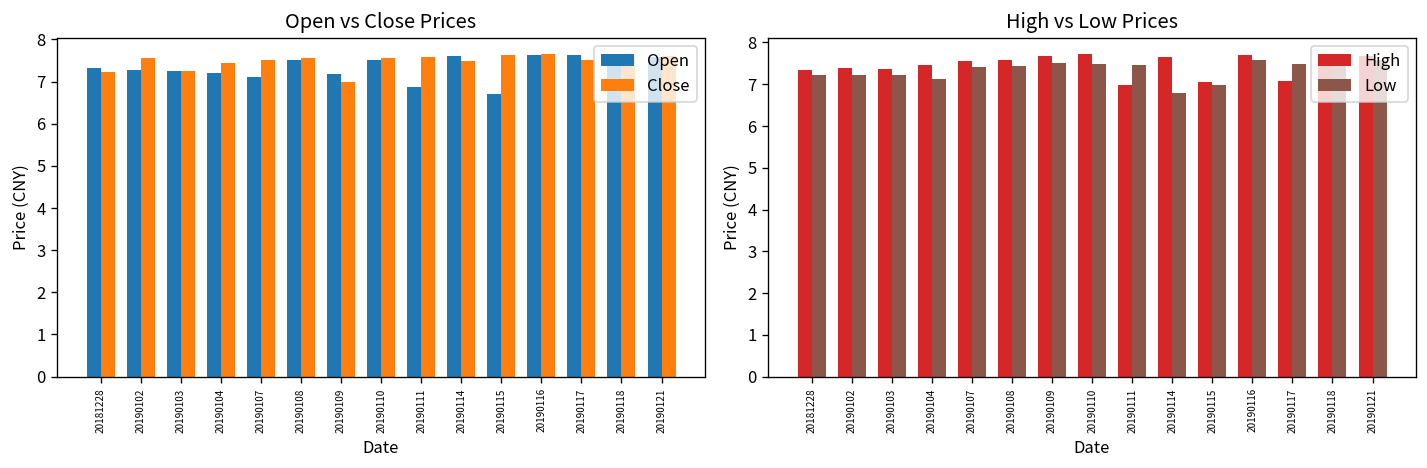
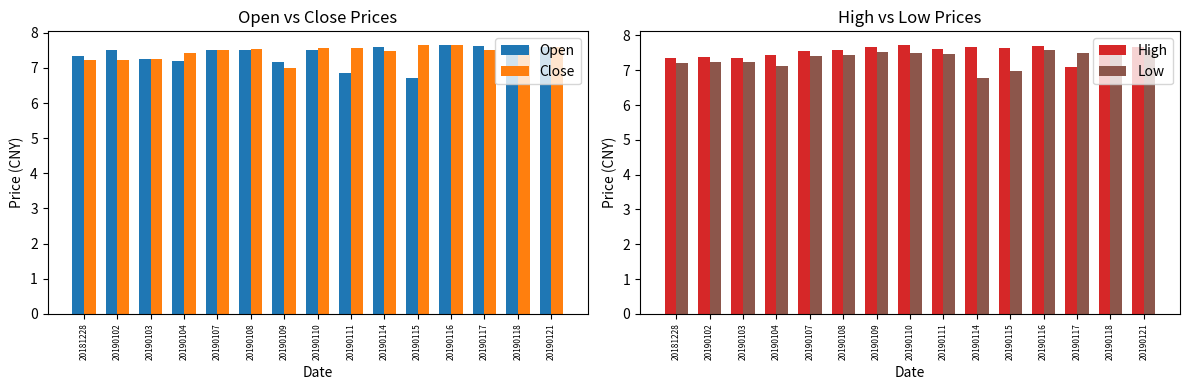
  {
    "Open vs Close Prices": {
      "Open": {
        "20181228": 7.3,
-       "20190102": 7.3,
+       "20190102": 7.5,
        "20190103": 7.3,
        "20190104": 7.2,
-       "20190107": 7.1,
+       "20190107": 7.5,
        "20190108": 7.5,
        "20190109": 7.2,
        "20190110": 7.5,
        "20190111": 6.9,
        "20190114": 7.6,
        "20190115": 6.7,
        "20190116": 7.6,
        "20190117": 7.6
      },
      "Close": {
        "20181228": 7.2,
-       "20190102": 7.6,
+       "20190102": 7.2,
        "20190103": 7.3,
        "20190104": 7.4,
        "20190107": 7.5,
        "20190108": 7.6,
        "20190109": 7.0,
        "20190110": 7.6,
        "20190111": 7.6,
        "20190114": 7.5,
        "20190115": 7.6,
        "20190116": 7.7,
        "20190117": 7.5
      }
    },
    "High vs Low Prices": {
      "High": {
        "20181228": 7.3,
        "20190102": 7.4,
        "20190103": 7.4,
        "20190104": 7.5,
        "20190107": 7.6,
        "20190108": 7.6,
        "20190109": 7.7,
        "20190110": 7.7,
-       "20190111": 7.0,
+       "20190111": 7.6,
        "20190114": 7.7,
-       "20190115": 7.1,
+       "20190115": 7.6,
        "20190116": 7.7,
        "20190117": 7.1
      },
      "Low": {
        "20181228": 7.2,
        "20190102": 7.2,
        "20190103": 7.2,
        "20190104": 7.1,
        "20190107": 7.4,
        "20190108": 7.4,
        "20190109": 7.5,
        "20190110": 7.5,
        "20190111": 7.5,
        "20190114": 6.8,
        "20190115": 7.0,
        "20190116": 7.6,
        "20190117": 7.5
      }
    }
  }
